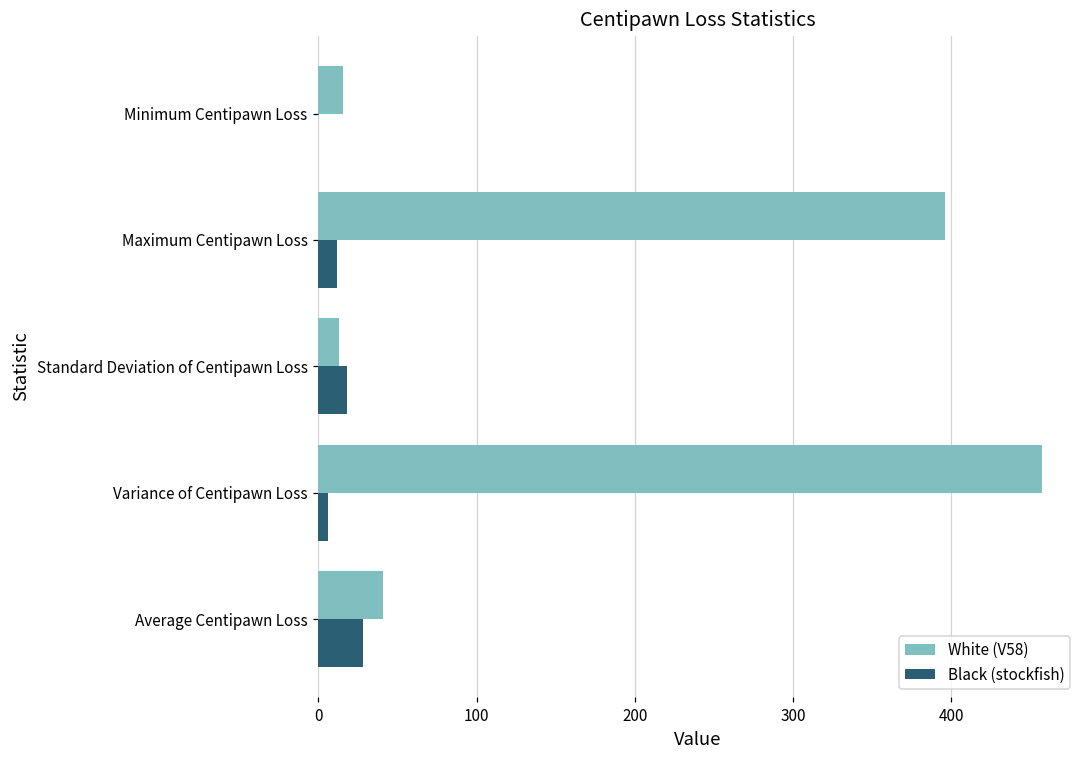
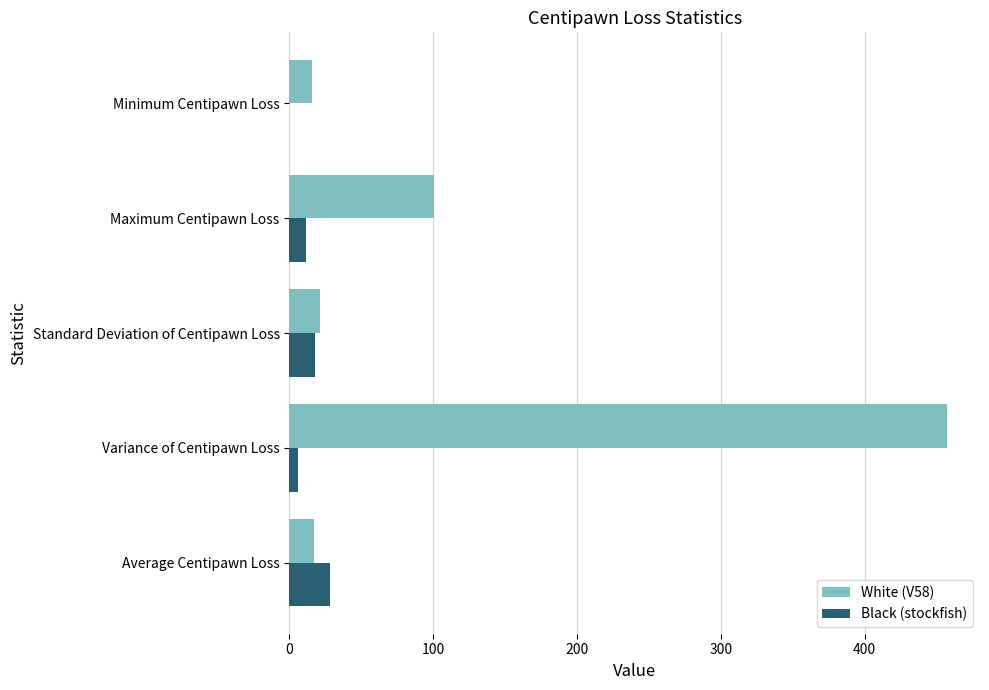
  {
    "White (V58)": {
      "Minimum Centipawn Loss": 16,
-     "Maximum Centipawn Loss": 396,
-     "Standard Deviation of Centipawn Loss": 13,
+     "Maximum Centipawn Loss": 100,
+     "Standard Deviation of Centipawn Loss": 21,
      "Variance of Centipawn Loss": 457,
-     "Average Centipawn Loss": 41
+     "Average Centipawn Loss": 17
    },
    "Black (stockfish)": {
      "Minimum Centipawn Loss": 0,
      "Maximum Centipawn Loss": 12,
      "Standard Deviation of Centipawn Loss": 18,
      "Variance of Centipawn Loss": 6,
      "Average Centipawn Loss": 28
    }
  }
